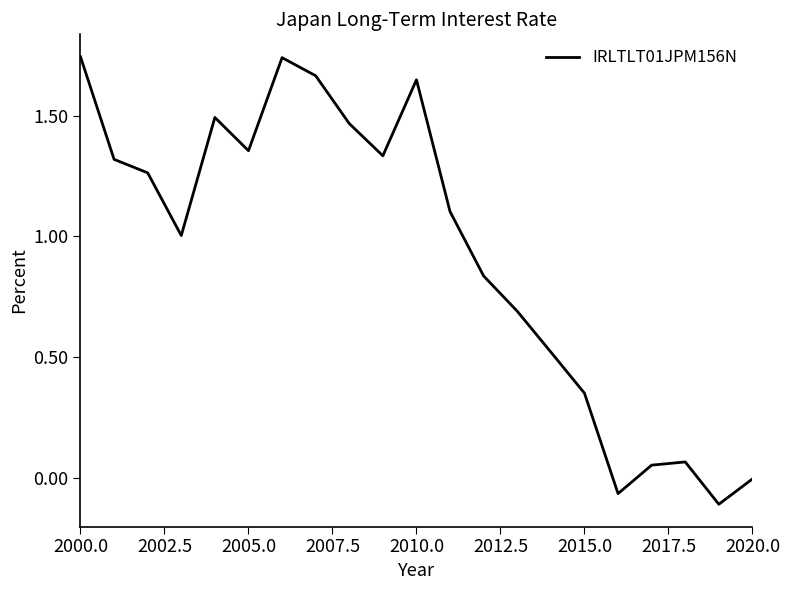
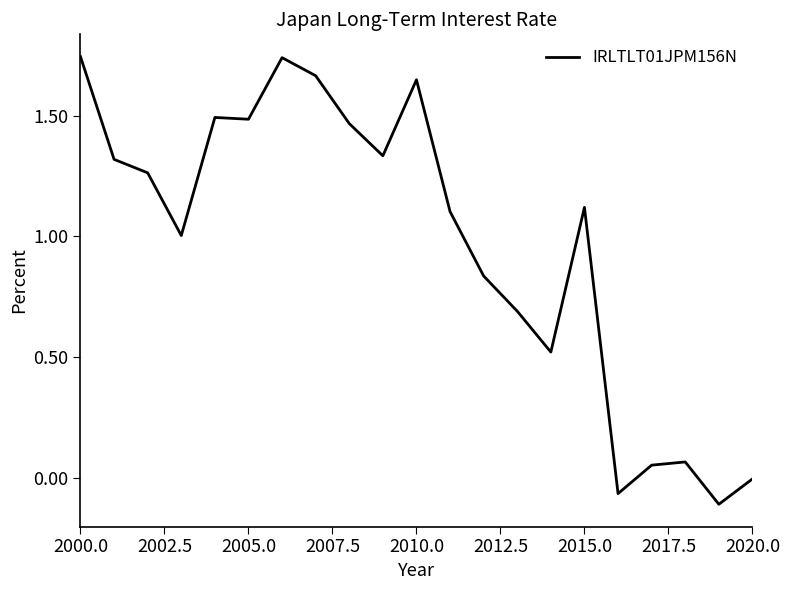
  {
    "2000.0": 1.74,
-   "2005.0": 1.35,
+   "2005.0": 1.49,
    "2010.0": 1.65,
-   "2015.0": 0.35,
+   "2015.0": 1.12,
    "2020.0": -0.01
  }
